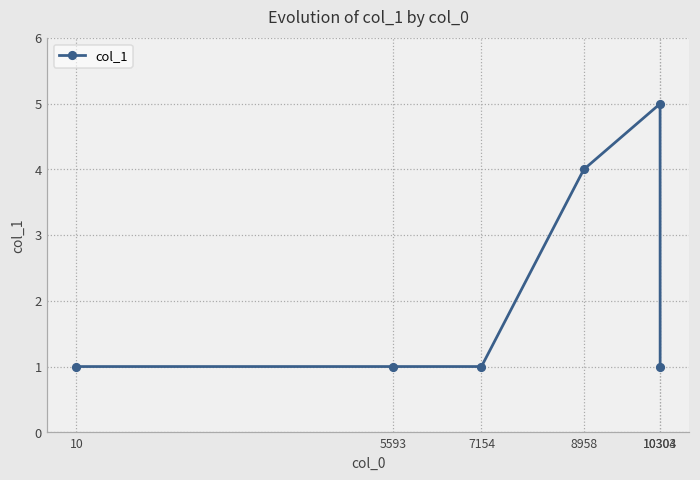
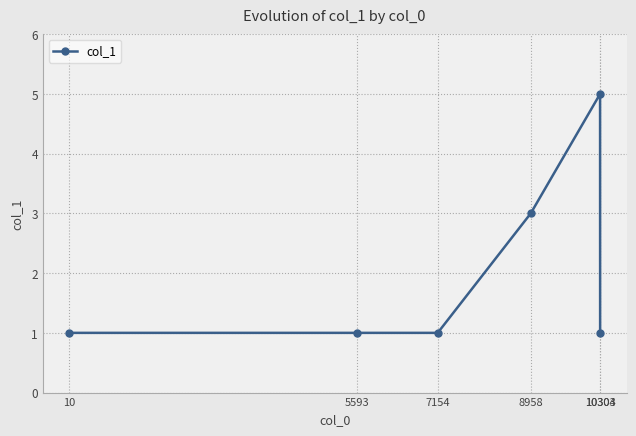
  {
    "10": 1,
    "5593": 1,
    "7154": 1,
-   "8958": 4
+   "8958": 3
  }
